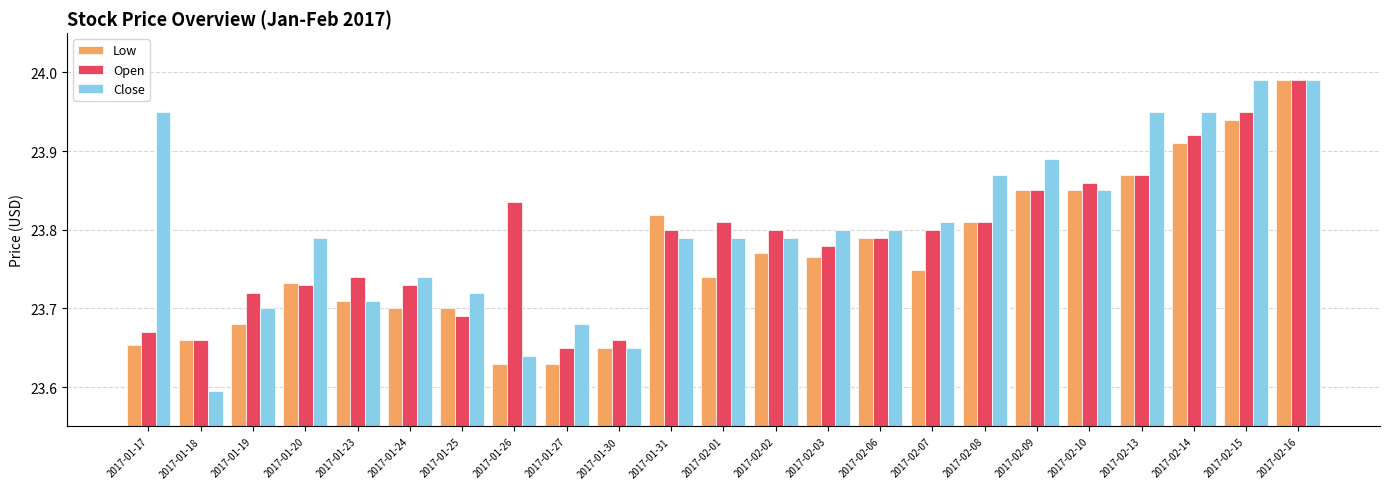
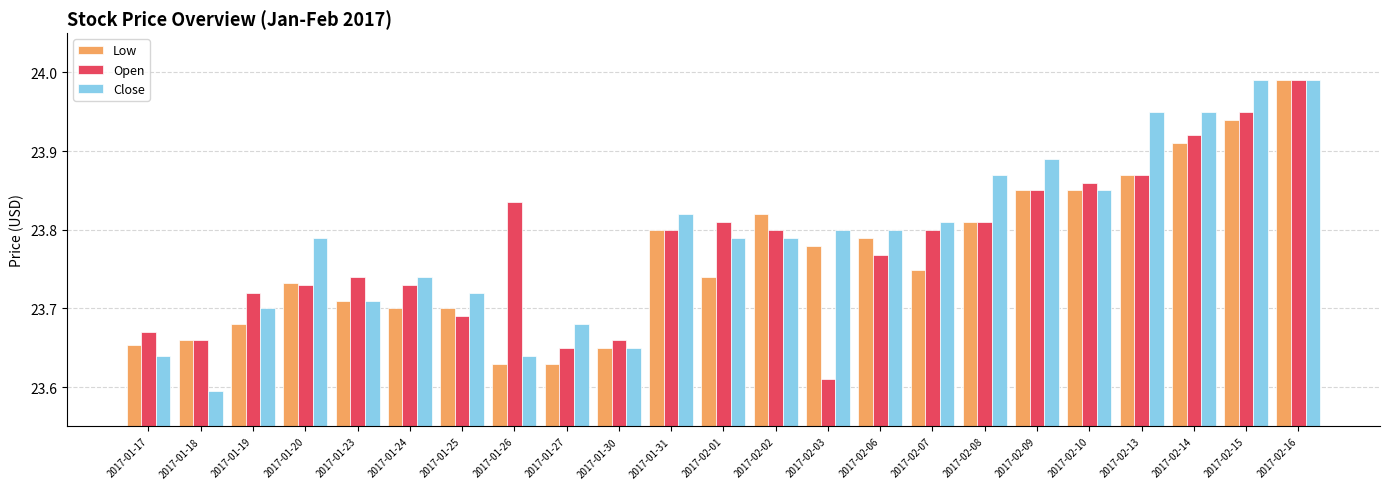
  {
    "Low": {
      "2017-01-17": 23.65,
      "2017-01-18": 23.66,
      "2017-01-19": 23.68,
      "2017-01-20": 23.73,
      "2017-01-23": 23.71,
      "2017-01-24": 23.70,
      "2017-01-25": 23.70,
      "2017-01-26": 23.63,
      "2017-01-27": 23.63,
      "2017-01-30": 23.65,
-     "2017-01-31": 23.82,
+     "2017-01-31": 23.80,
      "2017-02-01": 23.74,
-     "2017-02-02": 23.77,
-     "2017-02-03": 23.77,
+     "2017-02-02": 23.82,
+     "2017-02-03": 23.78,
      "2017-02-06": 23.79,
      "2017-02-07": 23.75,
      "2017-02-08": 23.81,
      "2017-02-09": 23.85,
      "2017-02-10": 23.85,
      "2017-02-13": 23.87,
      "2017-02-14": 23.91,
      "2017-02-15": 23.94,
      "2017-02-16": 23.99
    },
    "Open": {
      "2017-01-17": 23.67,
      "2017-01-18": 23.66,
      "2017-01-19": 23.72,
      "2017-01-20": 23.73,
      "2017-01-23": 23.74,
      "2017-01-24": 23.73,
      "2017-01-25": 23.69,
      "2017-01-26": 23.84,
      "2017-01-27": 23.65,
      "2017-01-30": 23.66,
      "2017-01-31": 23.80,
      "2017-02-01": 23.81,
      "2017-02-02": 23.80,
-     "2017-02-03": 23.78,
-     "2017-02-06": 23.79,
+     "2017-02-03": 23.61,
+     "2017-02-06": 23.77,
      "2017-02-07": 23.80,
      "2017-02-08": 23.81,
      "2017-02-09": 23.85,
      "2017-02-10": 23.86,
      "2017-02-13": 23.87,
      "2017-02-14": 23.92,
      "2017-02-15": 23.95,
      "2017-02-16": 23.99
    },
    "Close": {
-     "2017-01-17": 23.95,
+     "2017-01-17": 23.64,
      "2017-01-18": 23.60,
      "2017-01-19": 23.70,
      "2017-01-20": 23.79,
      "2017-01-23": 23.71,
      "2017-01-24": 23.74,
      "2017-01-25": 23.72,
      "2017-01-26": 23.64,
      "2017-01-27": 23.68,
      "2017-01-30": 23.65,
-     "2017-01-31": 23.79,
+     "2017-01-31": 23.82,
      "2017-02-01": 23.79,
      "2017-02-02": 23.79,
      "2017-02-03": 23.80,
      "2017-02-06": 23.80,
      "2017-02-07": 23.81,
      "2017-02-08": 23.87,
      "2017-02-09": 23.89,
      "2017-02-10": 23.85,
      "2017-02-13": 23.95,
      "2017-02-14": 23.95,
      "2017-02-15": 23.99,
      "2017-02-16": 23.99
    }
  }
